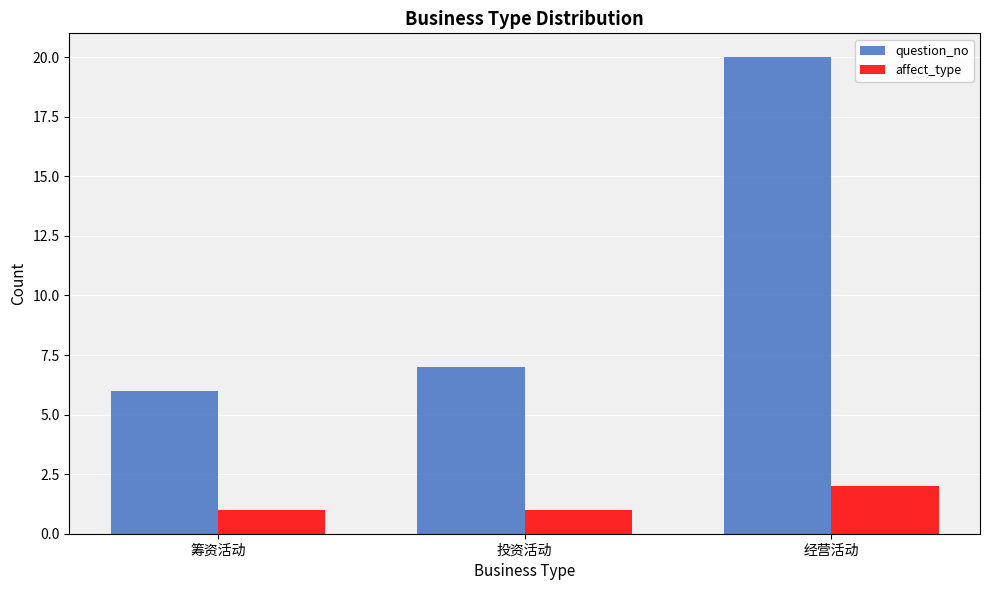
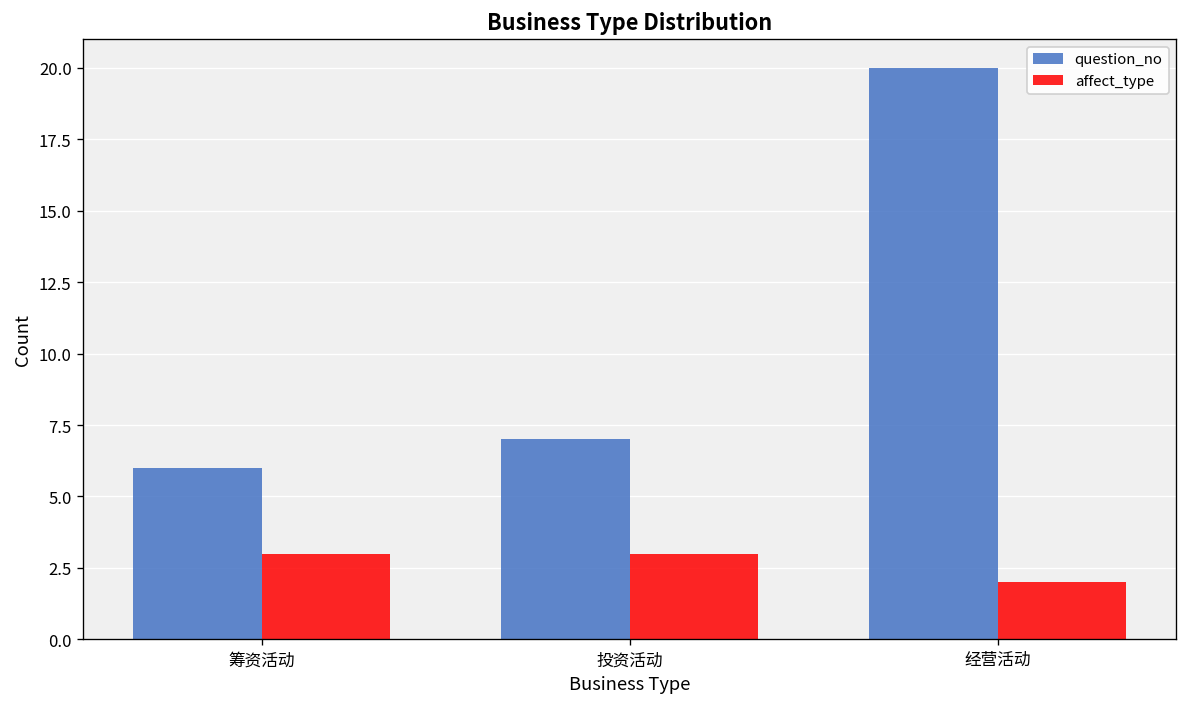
  {
    "question_no": {
      "筹资活动": 6,
      "投资活动": 7,
      "经营活动": 20
    },
    "affect_type": {
-     "筹资活动": 1,
-     "投资活动": 1,
+     "筹资活动": 3,
+     "投资活动": 3,
      "经营活动": 2
    }
  }
